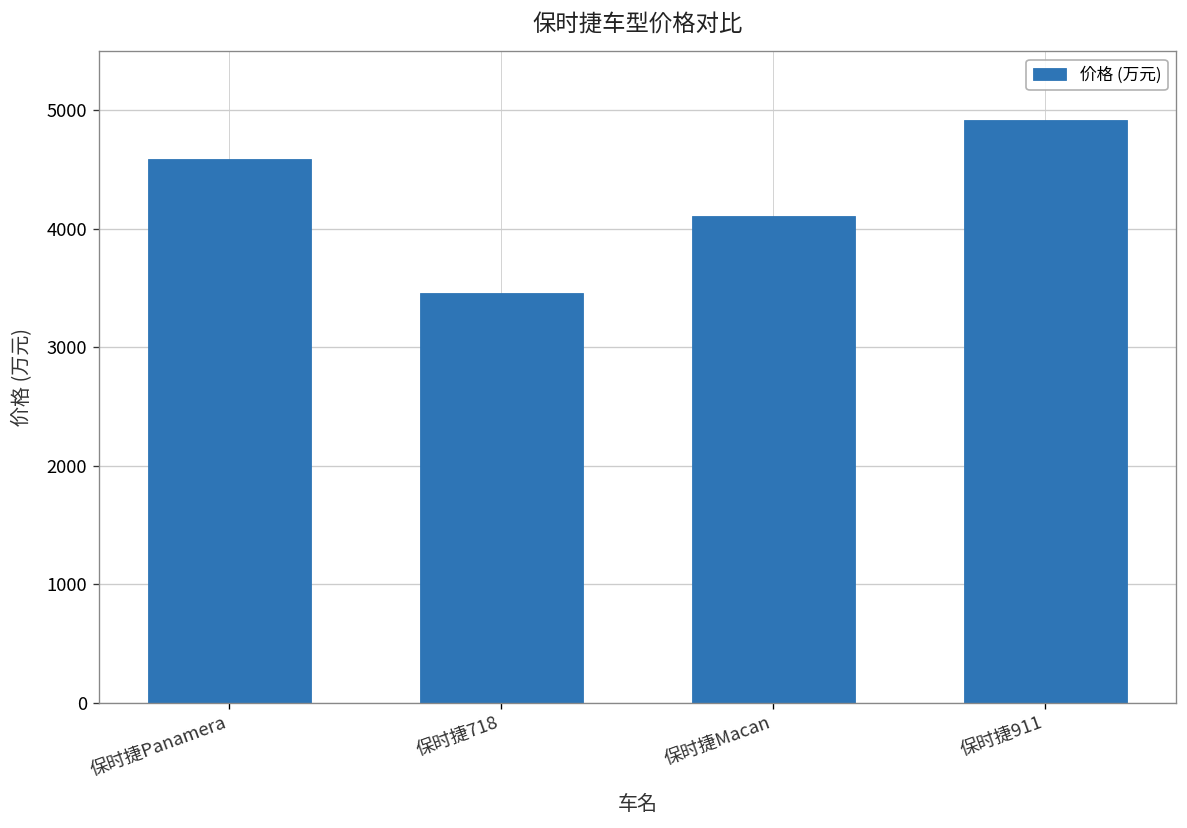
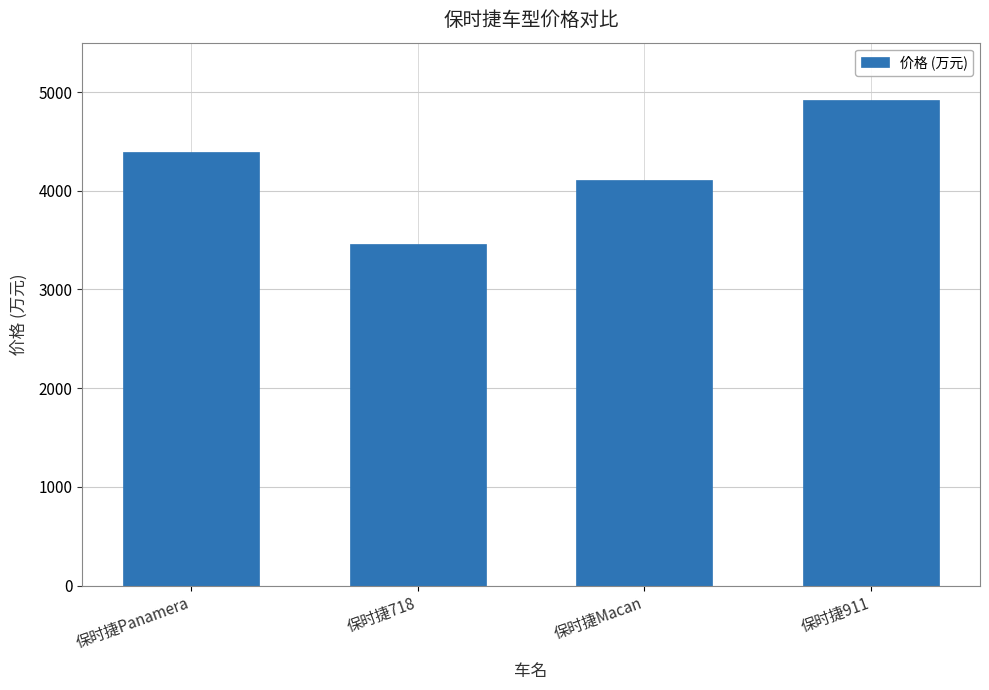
  {
-   "保时捷Panamera": 4600,
+   "保时捷Panamera": 4400,
    "保时捷718": 3500,
    "保时捷Macan": 4100,
    "保时捷911": 4900
  }
